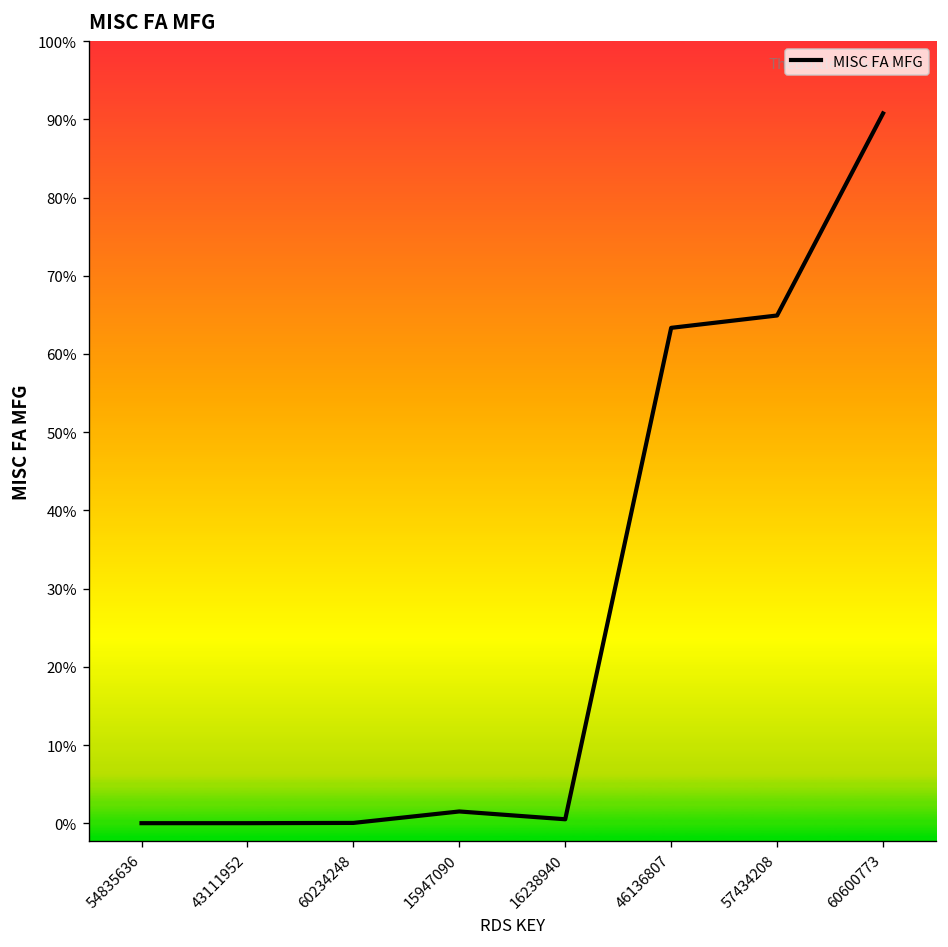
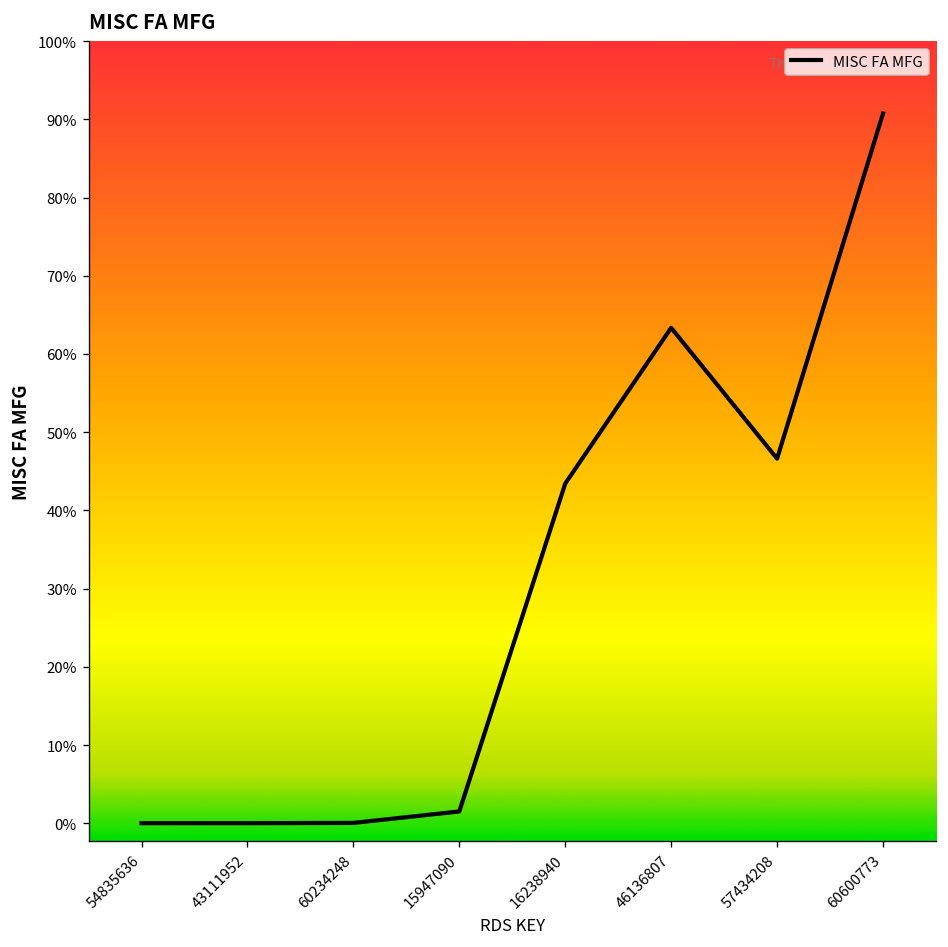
  {
    "54835636": "0%",
    "43111952": "0%",
    "60234248": "0%",
    "15947090": "2%",
-   "16238940": "1%",
+   "16238940": "43%",
    "46136807": "63%",
-   "57434208": "65%",
+   "57434208": "47%",
    "60600773": "91%"
  }
